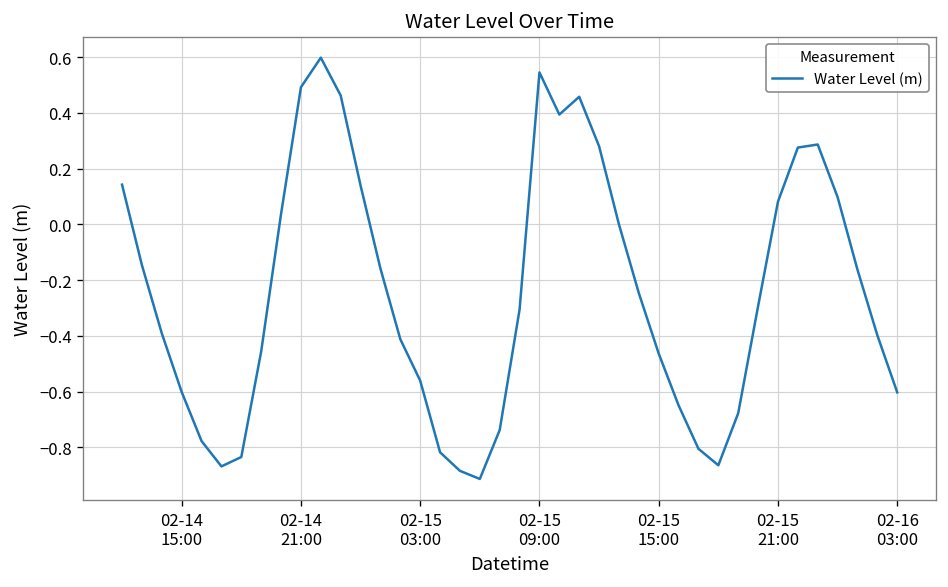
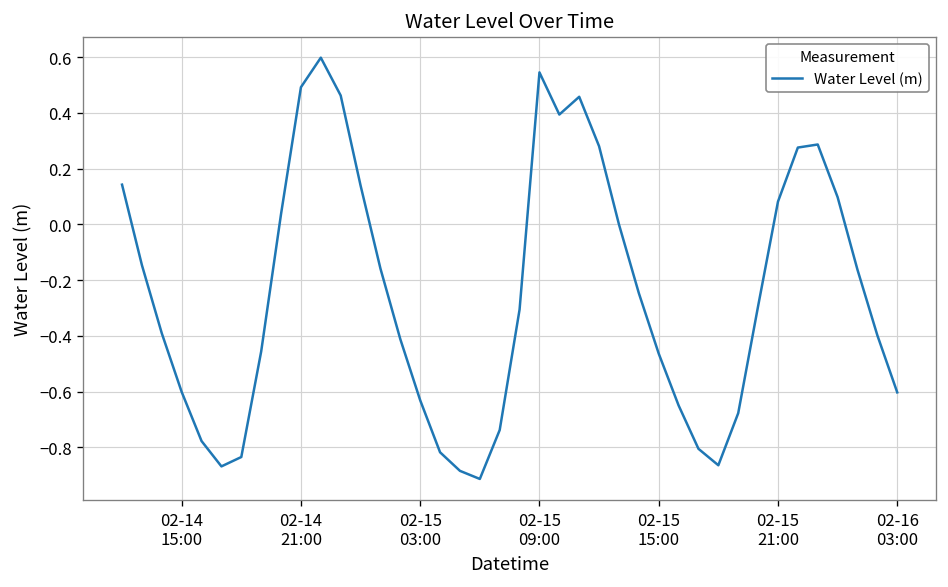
  {
    "02-14 15:00": -0.60,
    "02-14 21:00": 0.49,
-   "02-15 03:00": -0.56,
+   "02-15 03:00": -0.63,
    "02-15 09:00": 0.54,
    "02-15 15:00": -0.46,
    "02-15 21:00": 0.08,
    "02-16 03:00": -0.60
  }
